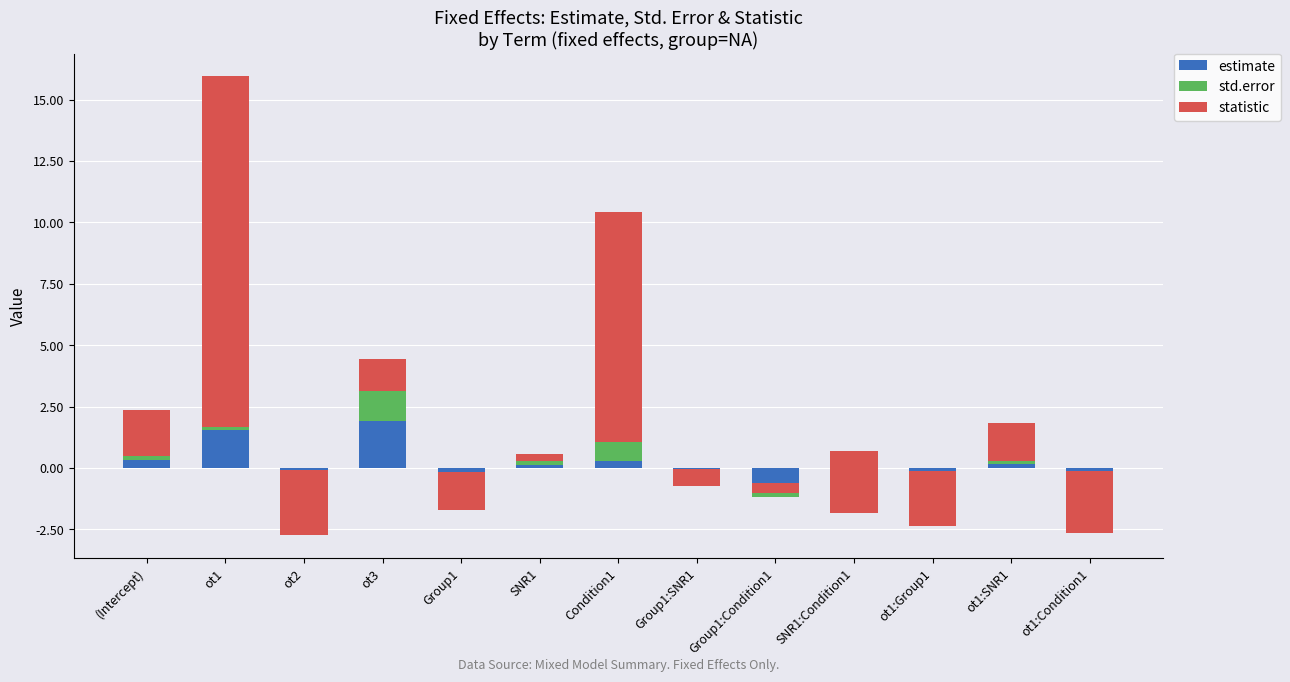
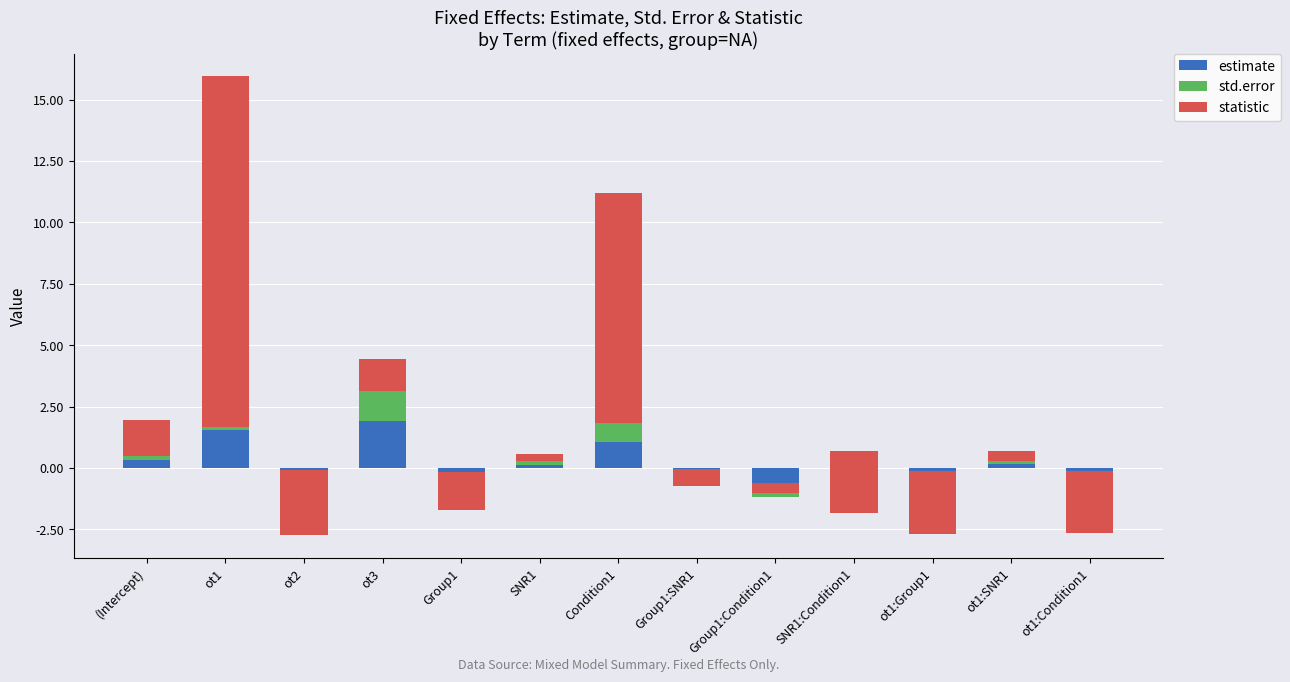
  {
    "estimate": {
      "(Intercept)": 0.3,
      "ot1": 1.6,
      "ot2": -0.2,
      "ot3": 1.9,
      "SNR1": 0.1,
-     "Condition1": 0.3,
+     "Condition1": 1.0,
      "Group1:Condition1": -1.2,
      "ot1:SNR1": 0.2
    },
    "std.error": {
      "(Intercept)": 0.2,
      "ot1": 0.1,
      "ot3": 1.2,
      "SNR1": 0.2,
      "Condition1": 0.8,
      "Group1:SNR1": 0.2,
      "SNR1:Condition1": 0.7,
      "ot1:SNR1": 0.1
    },
    "statistic": {
-     "(Intercept)": 1.9,
+     "(Intercept)": 1.5,
      "ot1": 14.3,
      "ot2": -2.6,
      "ot3": 1.3,
      "Group1": -1.5,
      "SNR1": 0.3,
      "Condition1": 9.4,
      "Group1:SNR1": -0.7,
      "SNR1:Condition1": -2.5,
-     "ot1:Group1": -2.2,
-     "ot1:SNR1": 1.6,
+     "ot1:Group1": -2.6,
+     "ot1:SNR1": 0.4,
      "ot1:Condition1": -2.6
    }
  }
